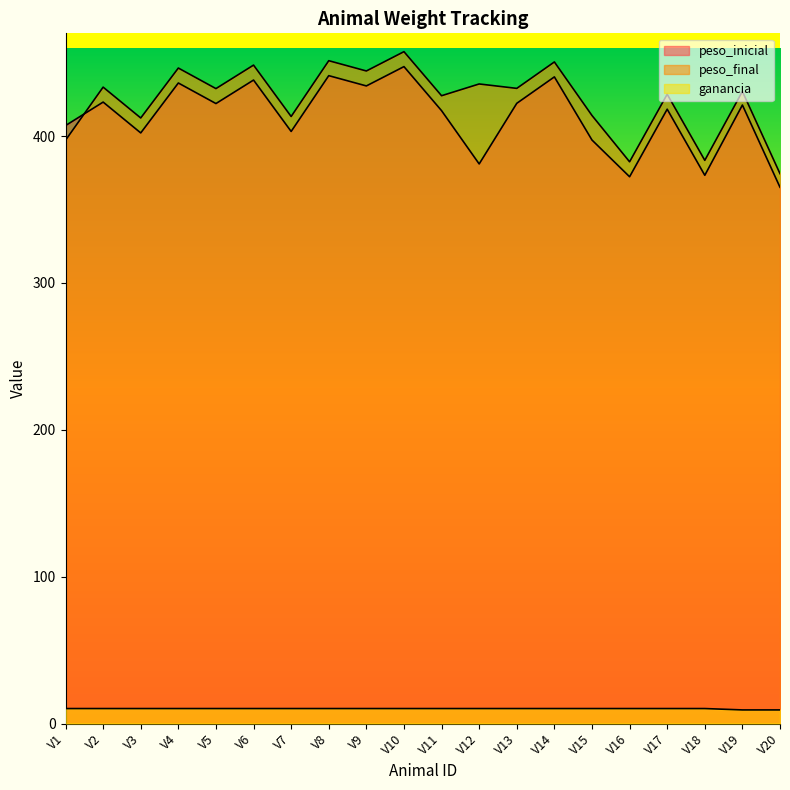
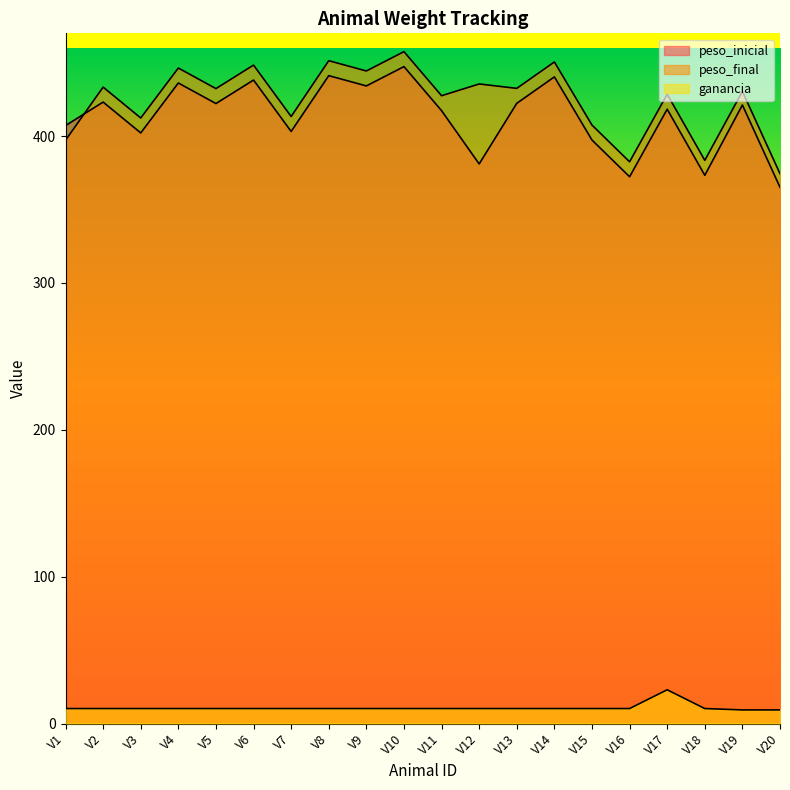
  {
    "peso_inicial": {
      "V1": 407,
      "V2": 423,
      "V3": 402,
      "V4": 436,
      "V5": 422,
      "V6": 438,
      "V7": 403,
      "V8": 441,
      "V9": 434,
      "V10": 447,
      "V11": 417,
      "V12": 381,
      "V13": 422,
      "V14": 440,
      "V15": 397,
      "V16": 372,
      "V17": 418,
      "V18": 373,
      "V19": 421,
      "V20": 365
    },
    "peso_final": {
      "V1": 397,
      "V2": 433,
      "V3": 412,
      "V4": 446,
      "V5": 432,
      "V6": 448,
      "V7": 413,
      "V8": 451,
      "V9": 444,
      "V10": 458,
      "V11": 428,
      "V12": 436,
      "V13": 433,
      "V14": 451,
-     "V15": 414,
+     "V15": 408,
      "V16": 383,
      "V18": 384,
      "V20": 374
    },
    "ganancia": {
      "V1": 10,
      "V2": 10,
      "V3": 10,
      "V4": 10,
      "V5": 10,
      "V6": 10,
      "V7": 10,
      "V8": 10,
      "V9": 10,
      "V10": 10,
      "V11": 10,
      "V12": 10,
      "V13": 10,
      "V14": 10,
      "V15": 10,
      "V16": 10,
-     "V17": 10,
+     "V17": 23,
      "V18": 10,
      "V19": 9,
      "V20": 9
    }
  }
